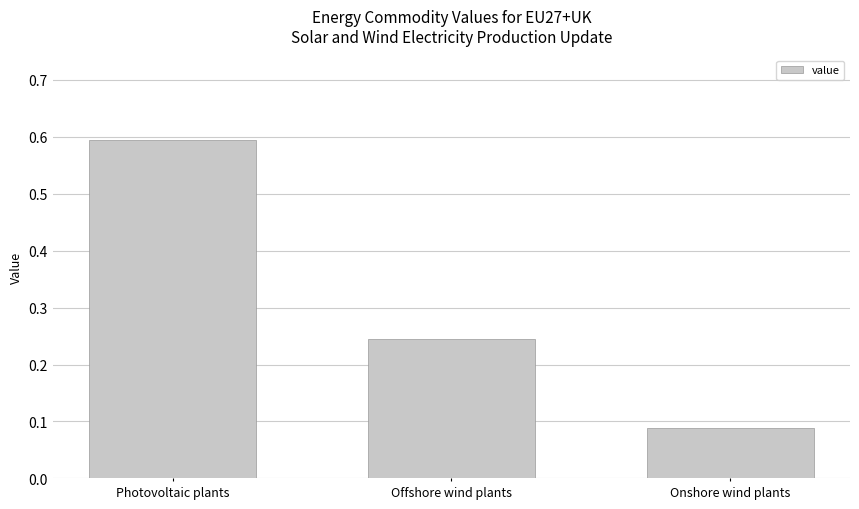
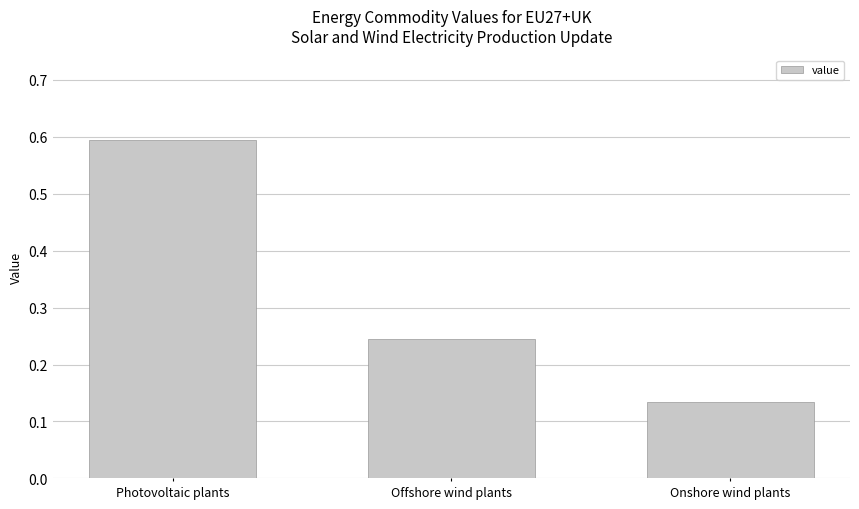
  {
    "Photovoltaic plants": 0.59,
    "Offshore wind plants": 0.25,
-   "Onshore wind plants": 0.09
+   "Onshore wind plants": 0.13
  }
